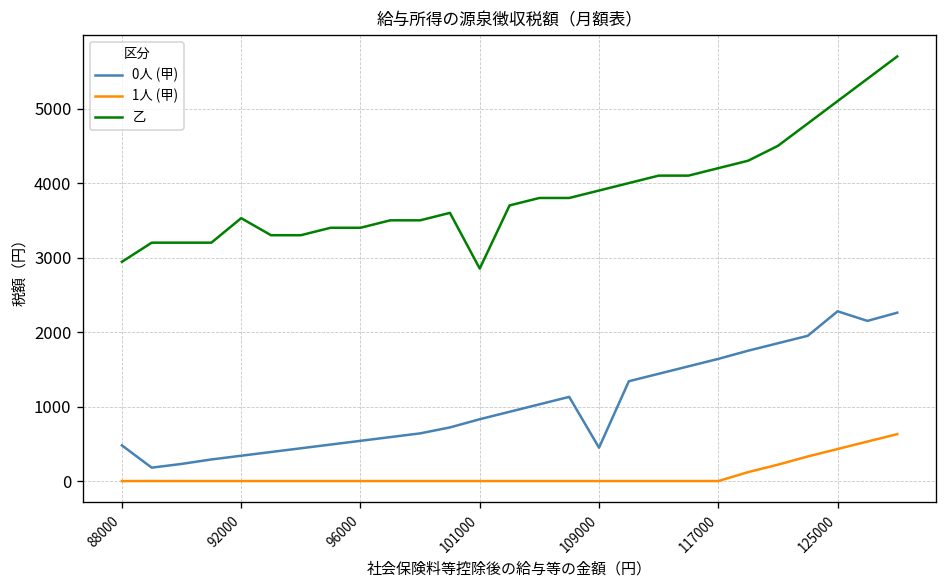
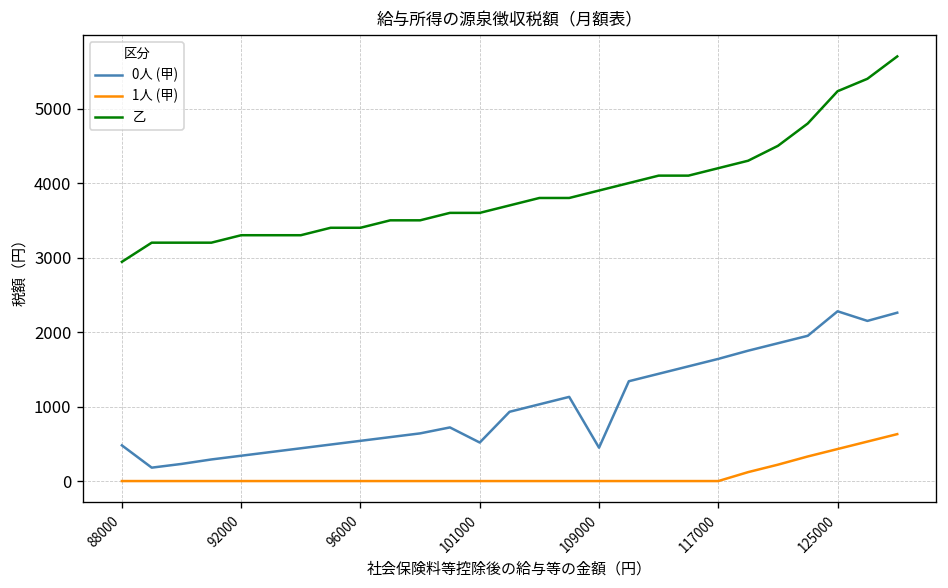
  {
    "0人 (甲)": {
      "88000": 500,
      "92000": 300,
      "96000": 500,
-     "101000": 800,
+     "101000": 500,
      "109000": 400,
      "117000": 1600,
      "125000": 2300
    },
    "1人 (甲)": {
      "88000": 0,
      "92000": 0,
      "96000": 0,
      "101000": 0,
      "109000": 0,
      "117000": 0,
      "125000": 400
    },
    "乙": {
      "88000": 2900,
-     "92000": 3500,
+     "92000": 3300,
      "96000": 3400,
-     "101000": 2900,
+     "101000": 3600,
      "109000": 3900,
      "117000": 4200,
-     "125000": 5100
+     "125000": 5200
    }
  }
